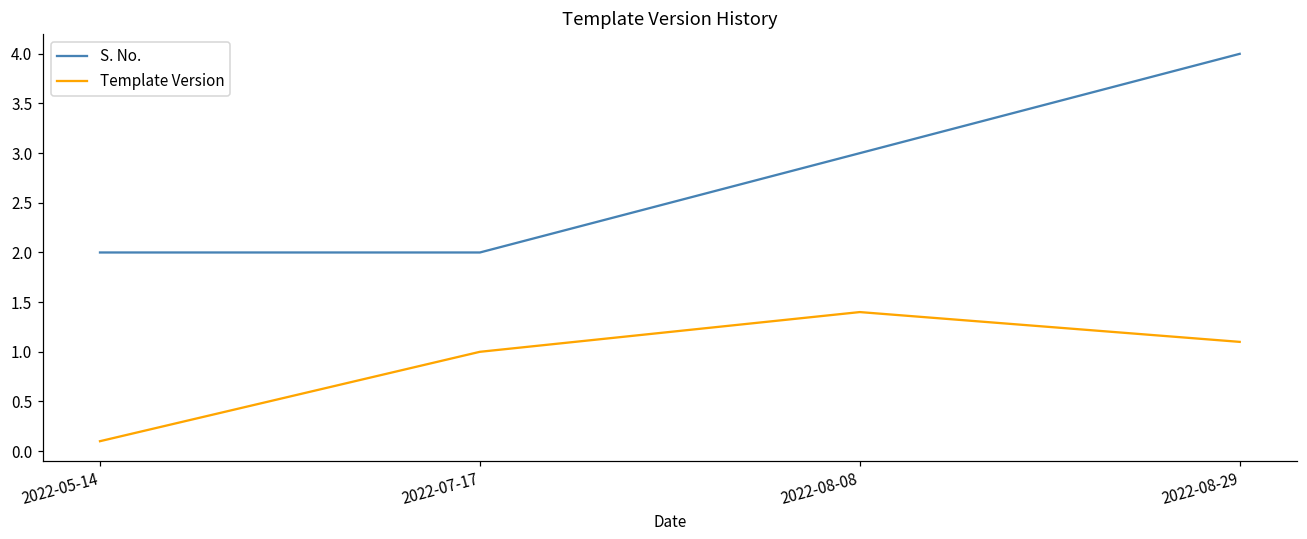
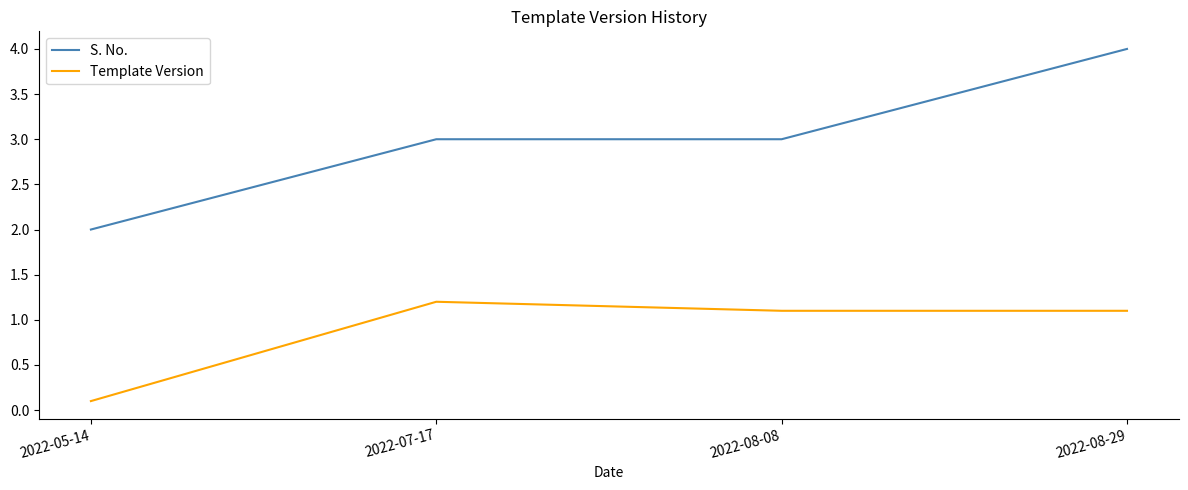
  {
    "S. No.": {
      "2022-05-14": 2,
-     "2022-07-17": 2,
+     "2022-07-17": 3,
      "2022-08-08": 3,
      "2022-08-29": 4
    },
    "Template Version": {
      "2022-05-14": 0.1,
-     "2022-07-17": 1.0,
-     "2022-08-08": 1.4,
+     "2022-07-17": 1.2,
+     "2022-08-08": 1.1,
      "2022-08-29": 1.1
    }
  }
